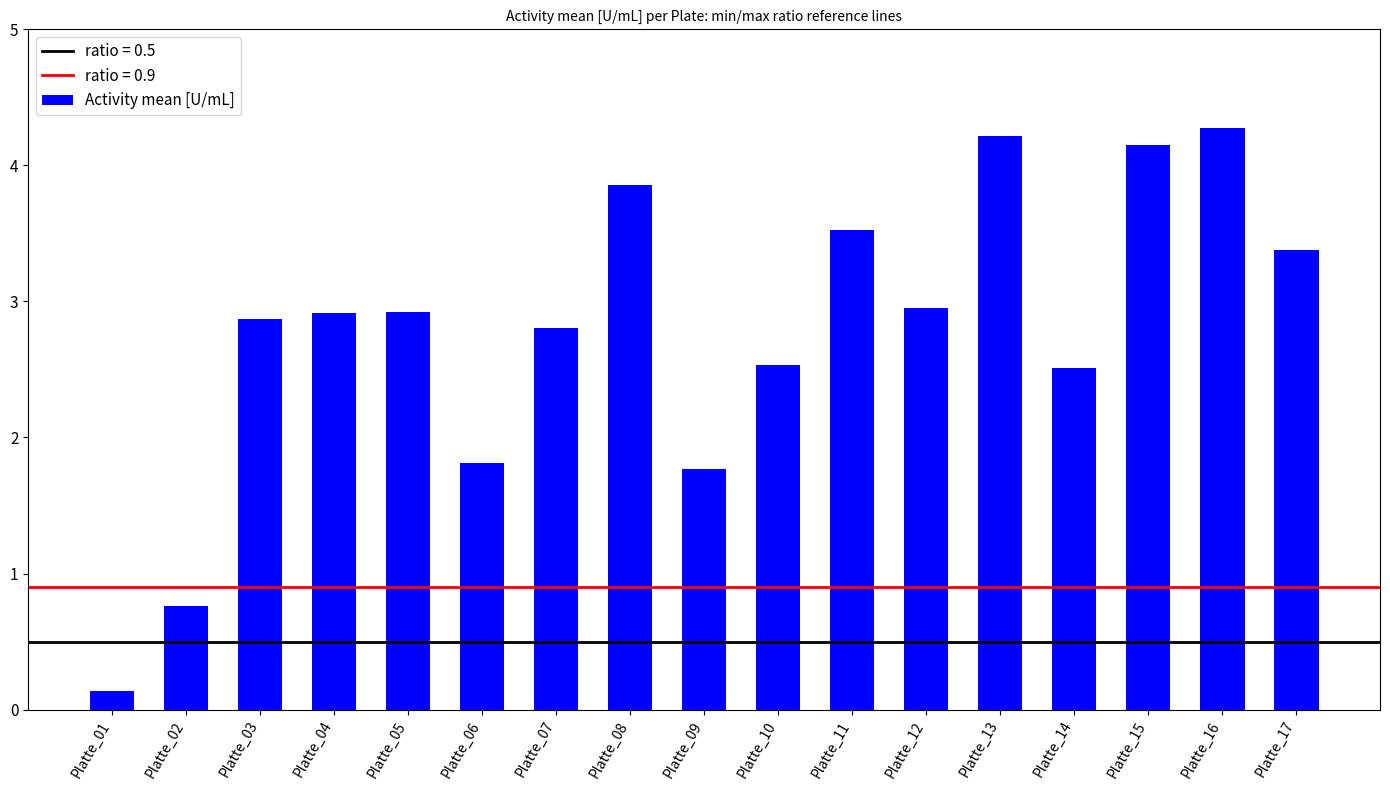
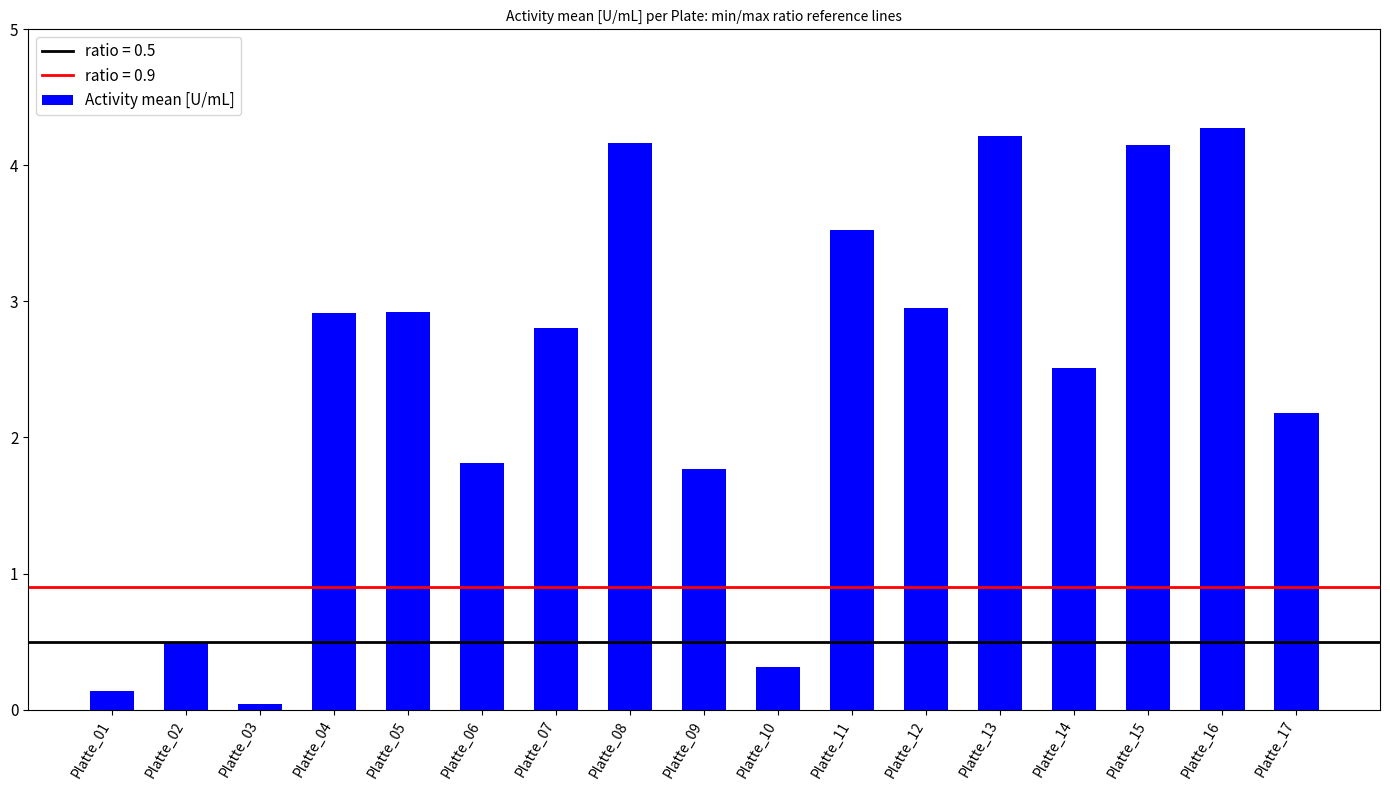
  {
    "Platte_01": 0.14,
-   "Platte_02": 0.76,
-   "Platte_03": 2.87,
+   "Platte_02": 0.50,
+   "Platte_03": 0.04,
    "Platte_04": 2.92,
    "Platte_05": 2.92,
    "Platte_06": 1.81,
    "Platte_07": 2.81,
-   "Platte_08": 3.86,
+   "Platte_08": 4.17,
    "Platte_09": 1.77,
-   "Platte_10": 2.53,
+   "Platte_10": 0.31,
    "Platte_11": 3.52,
    "Platte_12": 2.95,
    "Platte_13": 4.21,
    "Platte_14": 2.51,
    "Platte_15": 4.15,
    "Platte_16": 4.28,
-   "Platte_17": 3.38
+   "Platte_17": 2.18
  }
